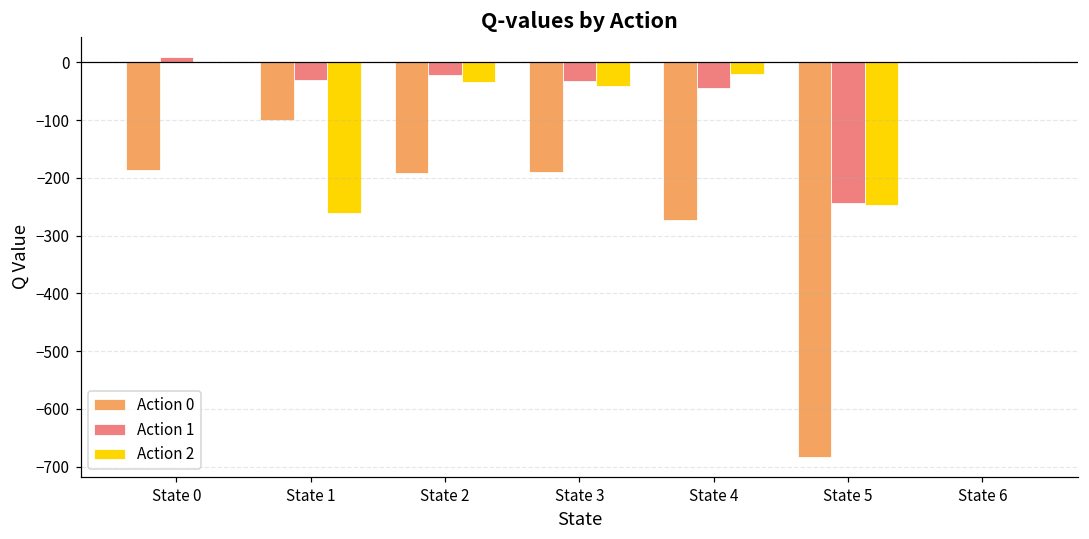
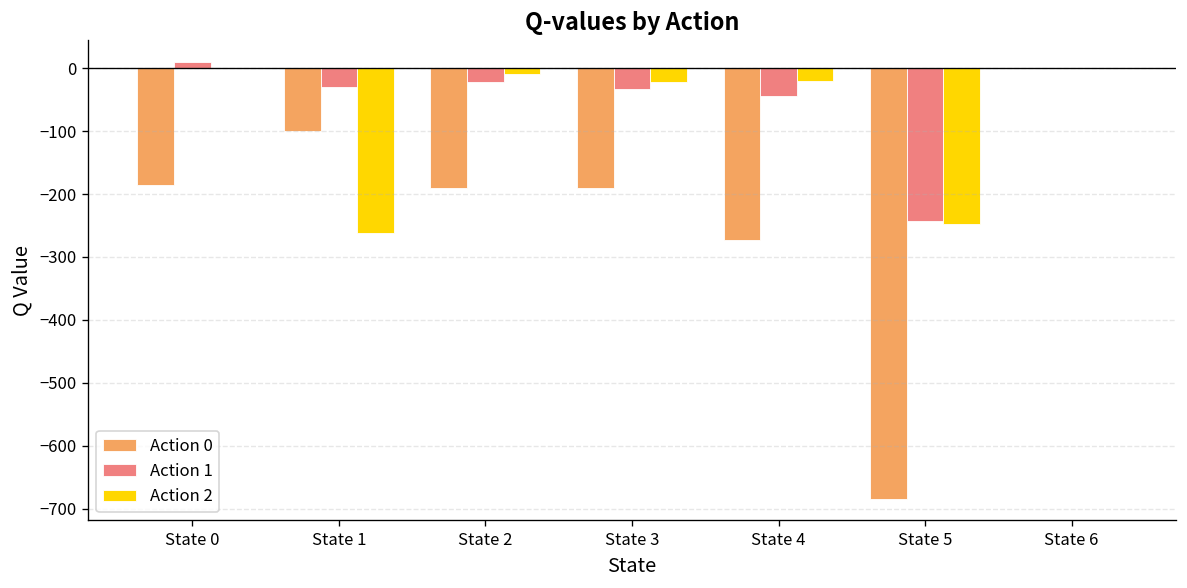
  {
    "Action 2": {
      "State 0": 0,
      "State 1": -260,
-     "State 2": -30,
-     "State 3": -40,
+     "State 2": -10,
+     "State 3": -20,
      "State 4": -20,
      "State 5": -250,
      "State 6": 0
    }
  }
